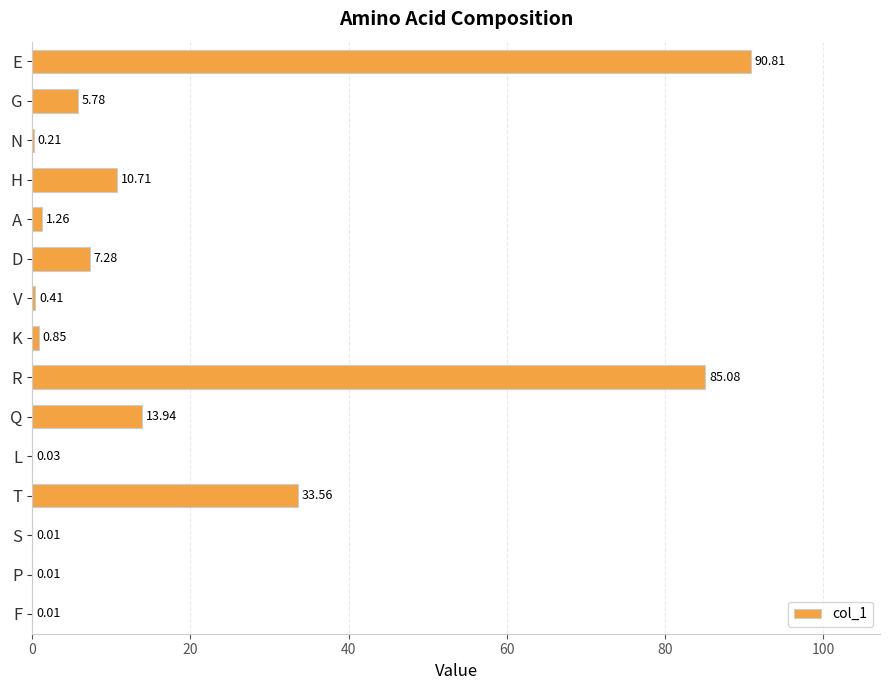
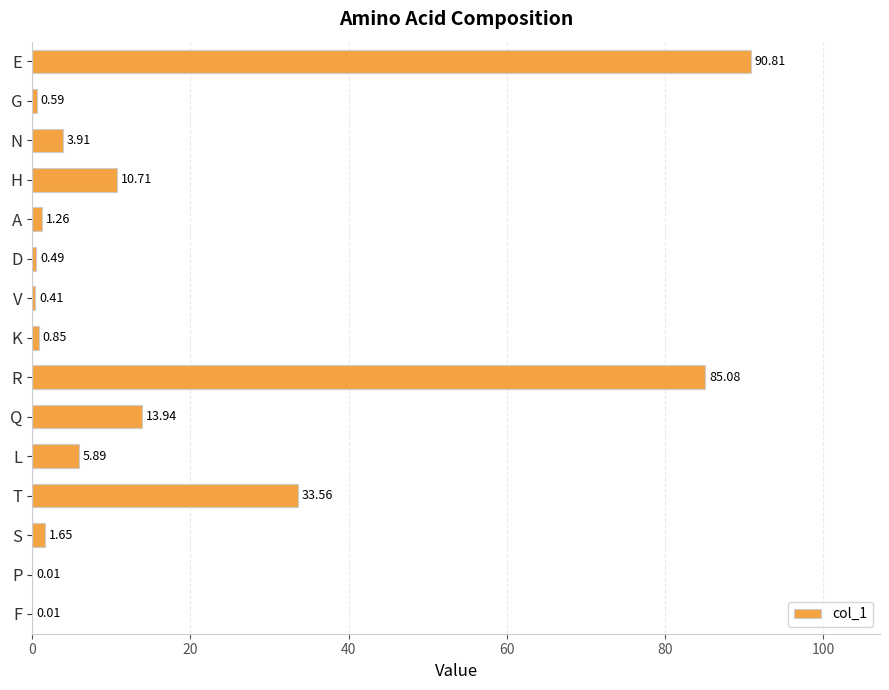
  {
    "E": 90.81,
-   "G": 5.78,
-   "N": 0.21,
+   "G": 0.59,
+   "N": 3.91,
    "H": 10.71,
    "A": 1.26,
-   "D": 7.28,
+   "D": 0.49,
    "V": 0.41,
    "K": 0.85,
    "R": 85.08,
    "Q": 13.94,
-   "L": 0.03,
+   "L": 5.89,
    "T": 33.56,
-   "S": 0.01,
+   "S": 1.65,
    "P": 0.01,
    "F": 0.01
  }
